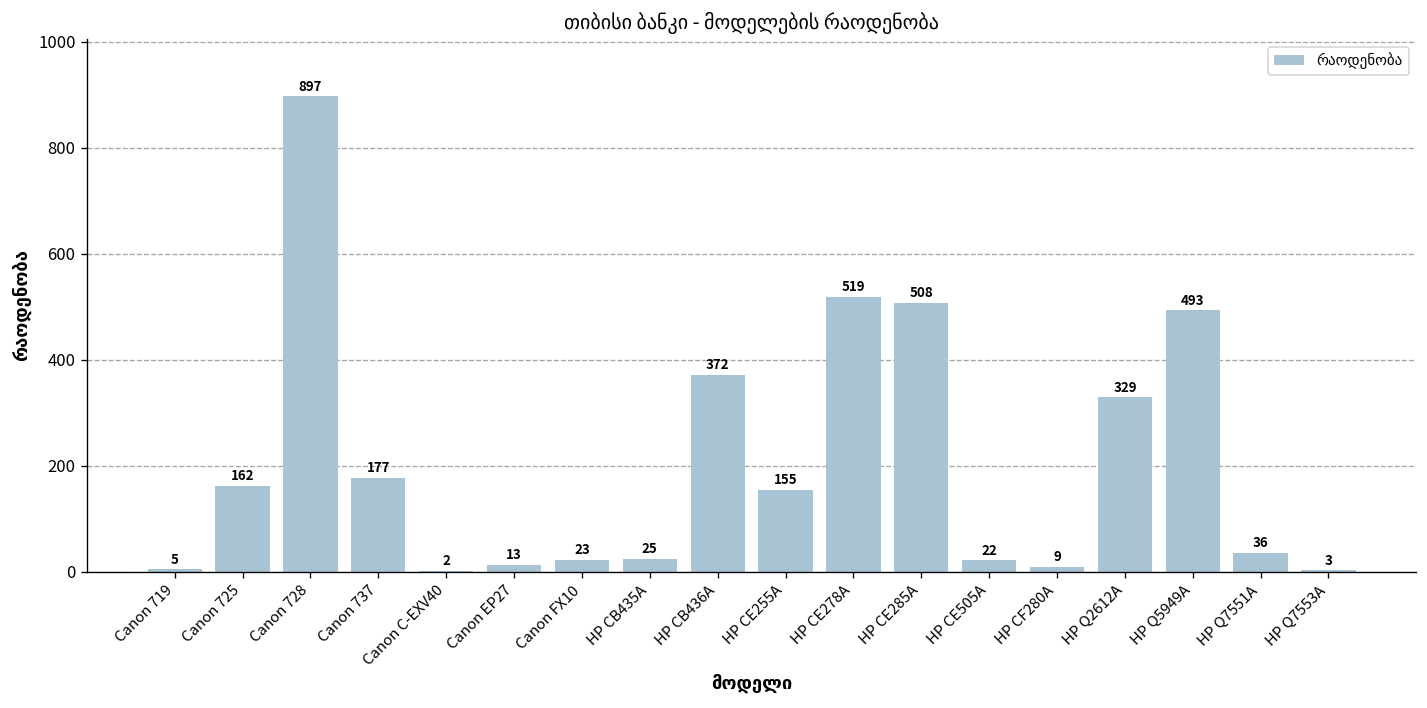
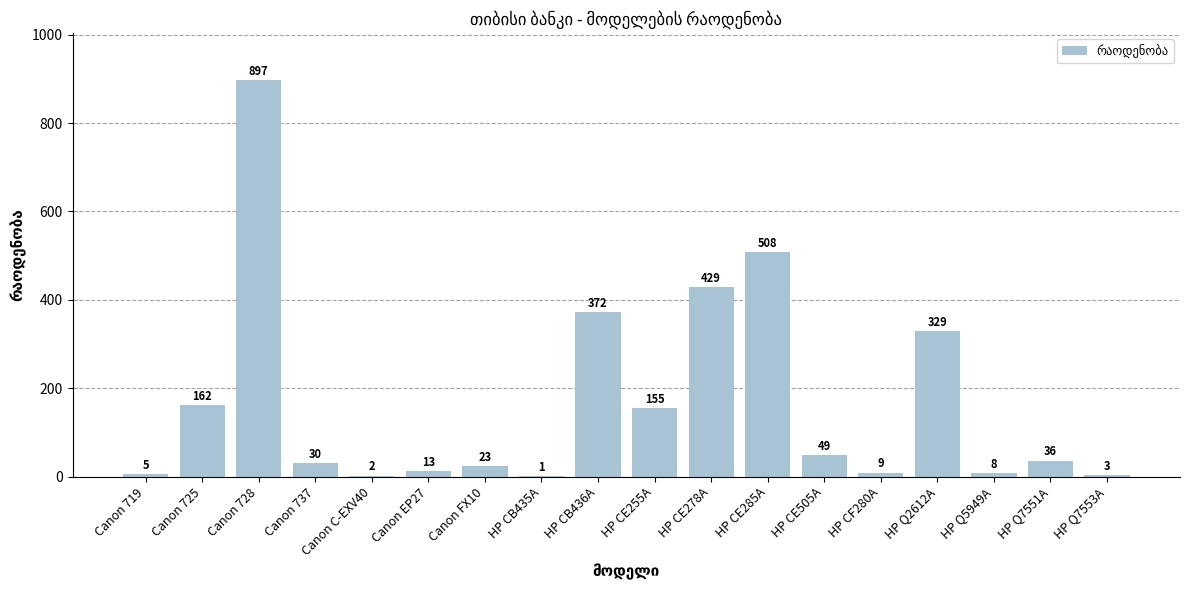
  {
    "Canon 719": 5,
    "Canon 725": 162,
    "Canon 728": 897,
-   "Canon 737": 177,
+   "Canon 737": 30,
    "Canon C-EXV40": 2,
    "Canon EP27": 13,
    "Canon FX10": 23,
-   "HP CB435A": 25,
+   "HP CB435A": 1,
    "HP CB436A": 372,
    "HP CE255A": 155,
-   "HP CE278A": 519,
+   "HP CE278A": 429,
    "HP CE285A": 508,
-   "HP CE505A": 22,
+   "HP CE505A": 49,
    "HP CF280A": 9,
    "HP Q2612A": 329,
-   "HP Q5949A": 493,
+   "HP Q5949A": 8,
    "HP Q7551A": 36,
    "HP Q7553A": 3
  }
